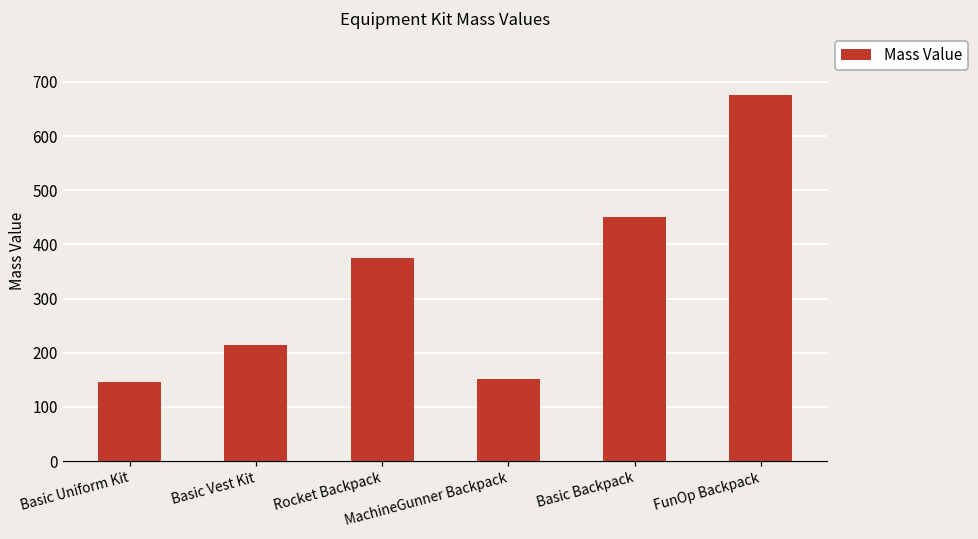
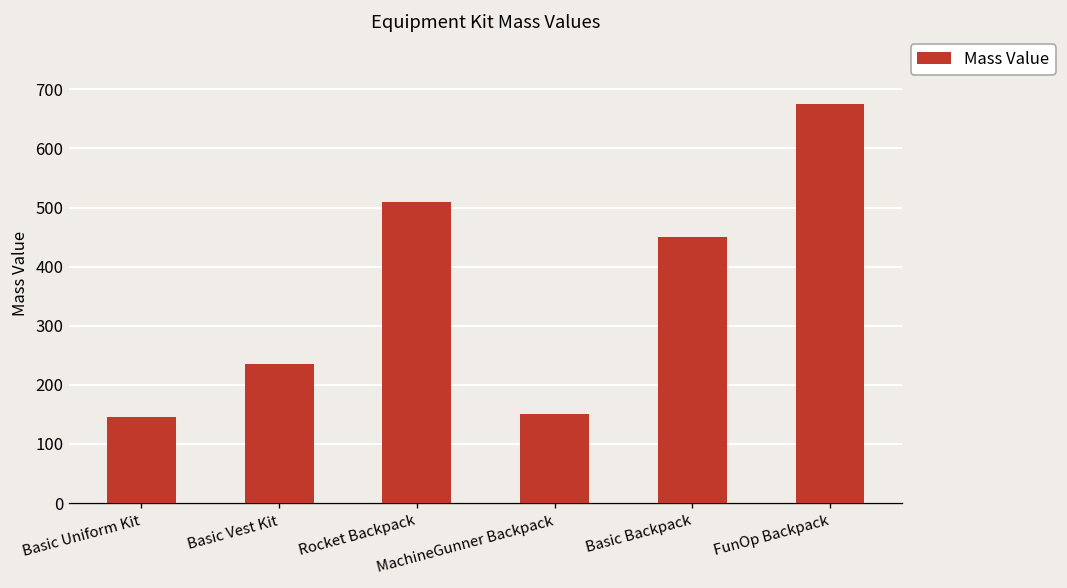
  {
    "Basic Uniform Kit": 150,
-   "Basic Vest Kit": 220,
-   "Rocket Backpack": 380,
+   "Basic Vest Kit": 240,
+   "Rocket Backpack": 510,
    "MachineGunner Backpack": 150,
    "Basic Backpack": 450,
    "FunOp Backpack": 680
  }
